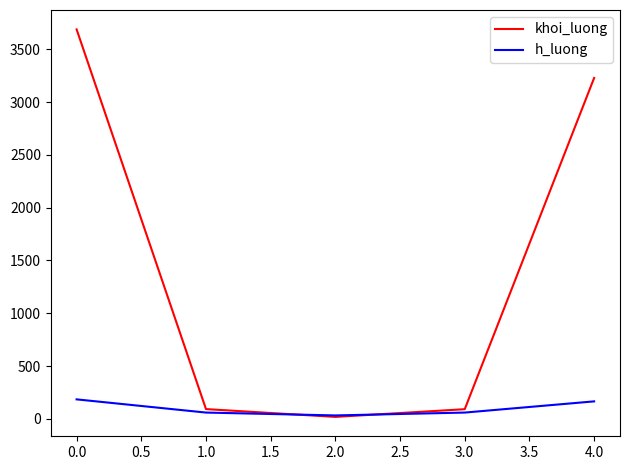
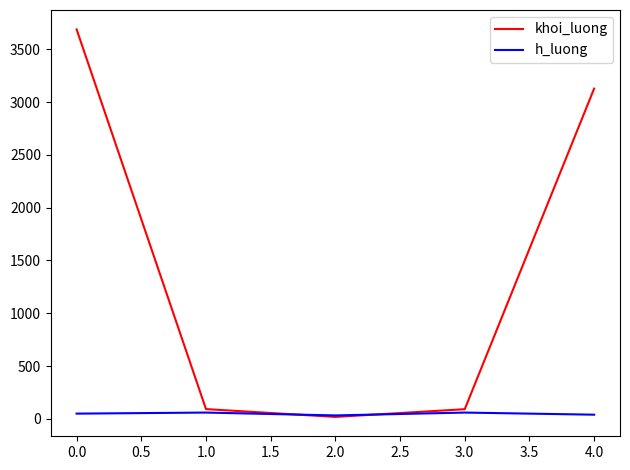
  {
    "khoi_luong": {
      "0.0": 3690,
      "1.0": 90,
      "3.0": 90,
-     "4.0": 3230
+     "4.0": 3130
    },
    "h_luong": {
-     "0.0": 190,
+     "0.0": 50,
      "1.0": 60,
      "3.0": 60,
-     "4.0": 170
+     "4.0": 40
    }
  }
